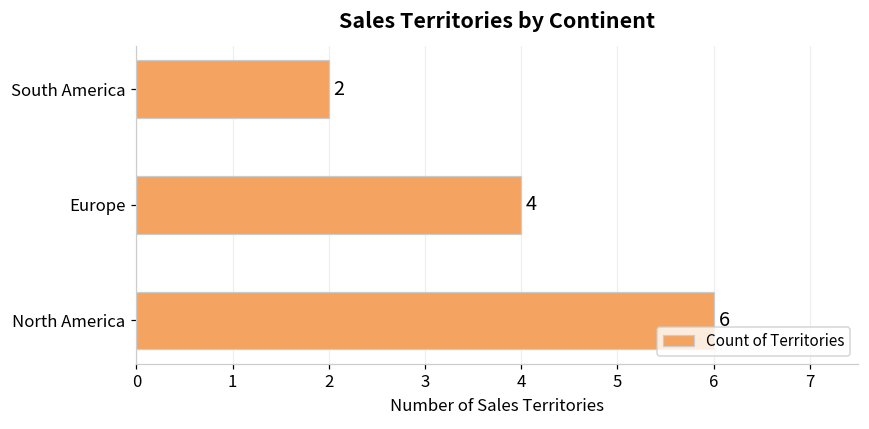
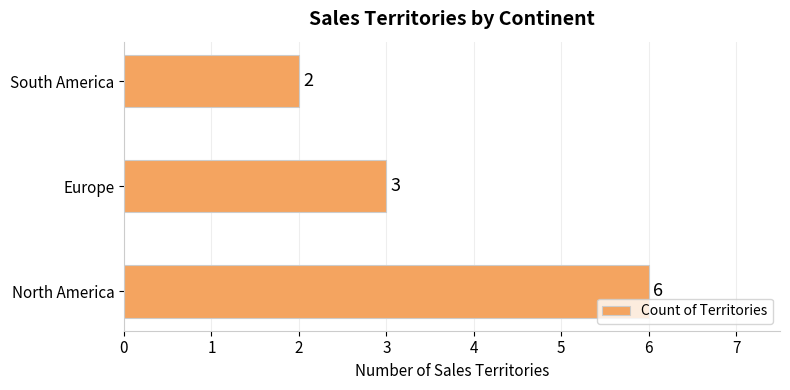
  {
    "South America": 2,
-   "Europe": 4
+   "Europe": 3
  }
